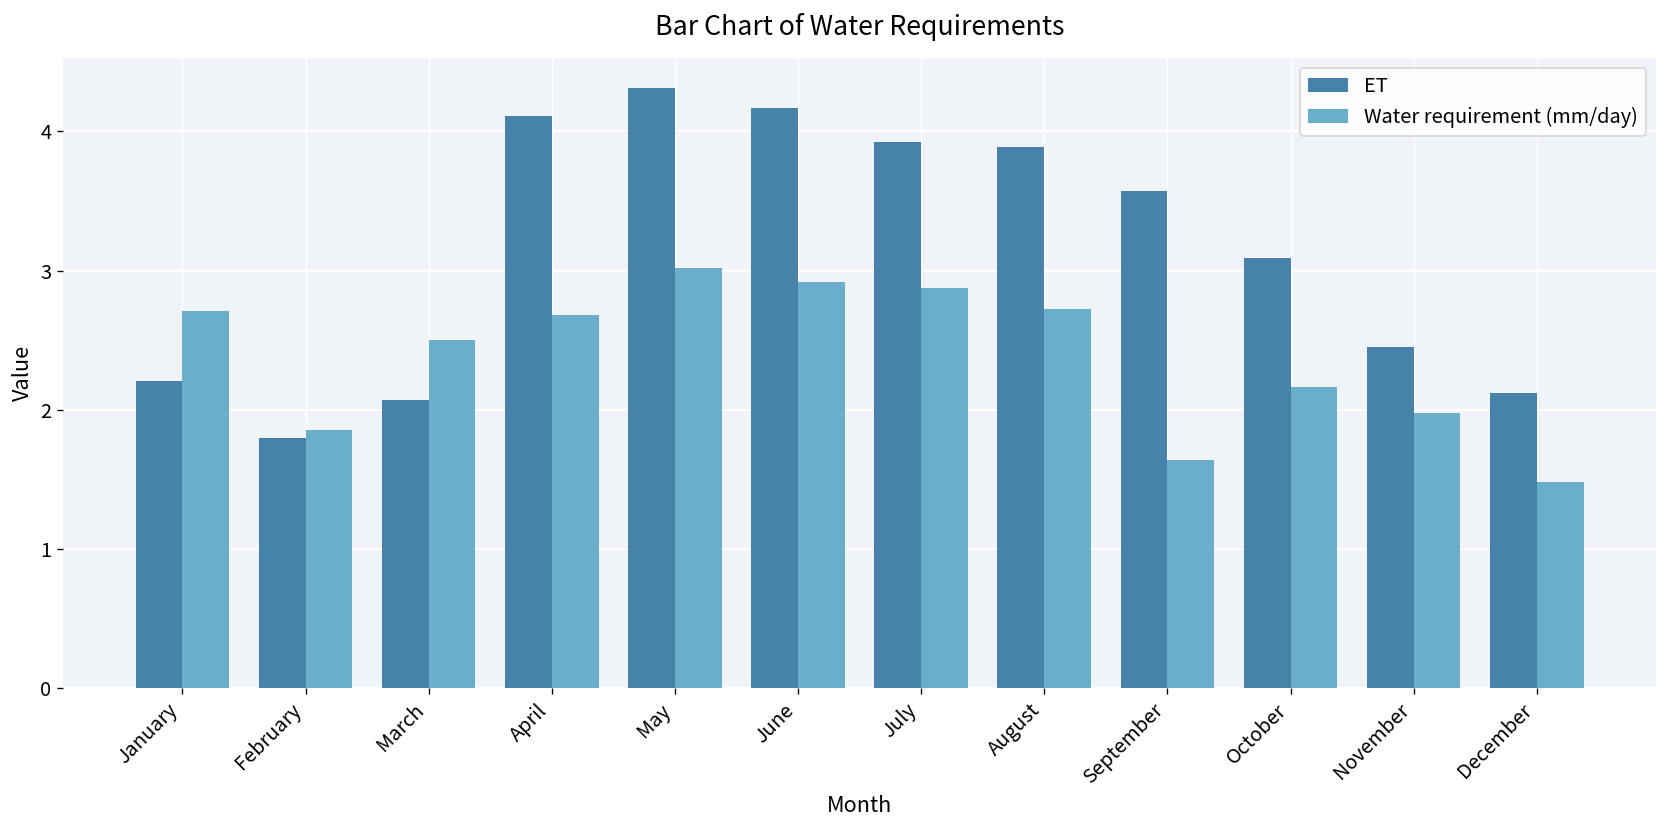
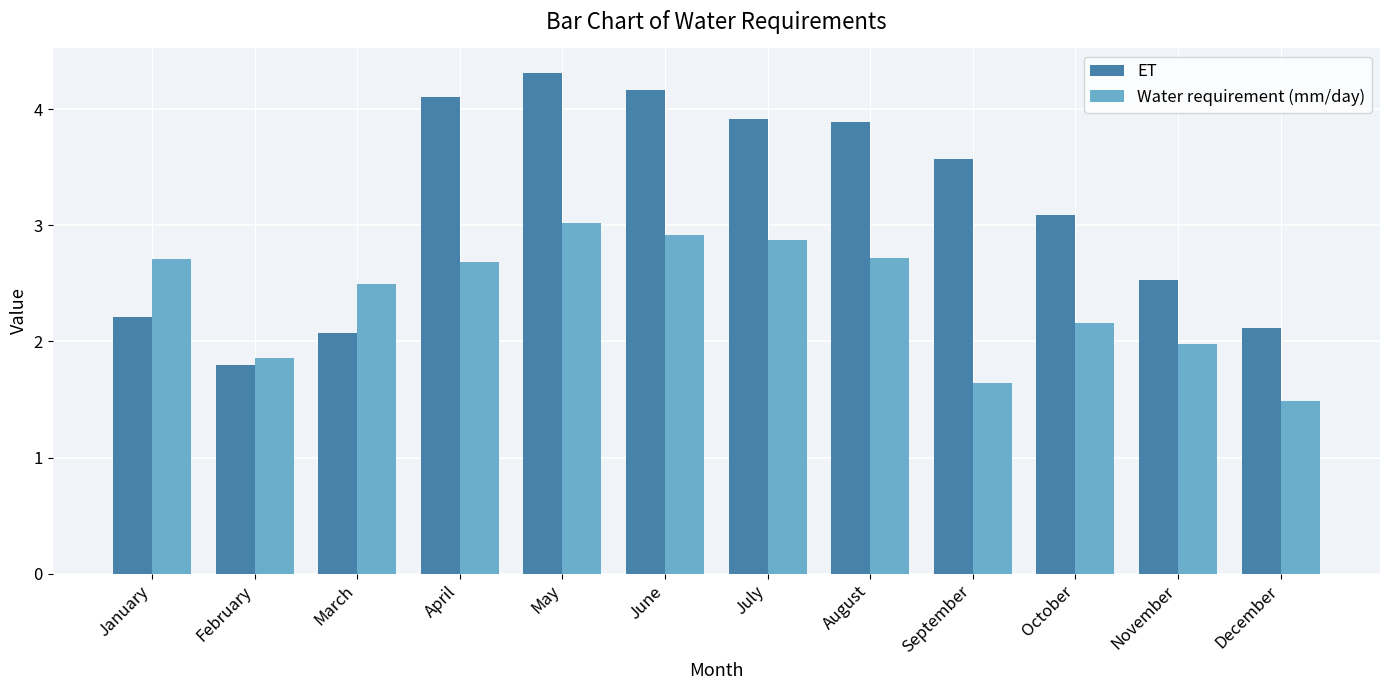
  {
    "ET": {
      "January": 2.21,
      "February": 1.80,
      "March": 2.07,
      "April": 4.11,
      "May": 4.31,
      "June": 4.17,
      "July": 3.92,
      "August": 3.89,
      "September": 3.57,
      "October": 3.09,
-     "November": 2.45,
+     "November": 2.53,
      "December": 2.12
    },
    "Water requirement (mm/day)": {
      "January": 2.71,
      "February": 1.86,
      "March": 2.50,
      "April": 2.68,
      "May": 3.02,
      "June": 2.92,
      "July": 2.88,
      "August": 2.72,
      "September": 1.64,
      "October": 2.16,
      "November": 1.98,
      "December": 1.48
    }
  }
